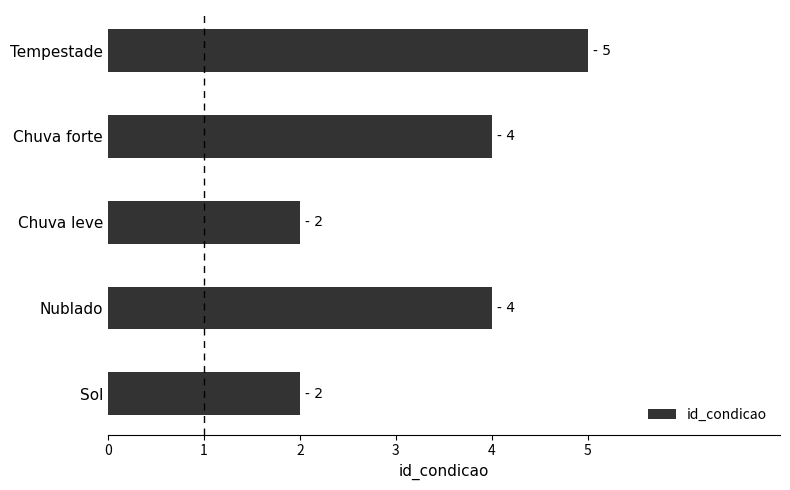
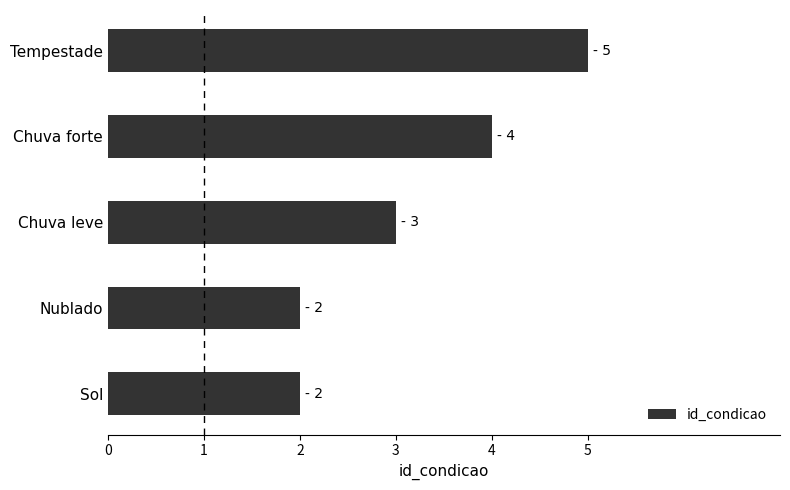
  {
    "Tempestade": 5,
    "Chuva forte": 4,
-   "Chuva leve": 2,
-   "Nublado": 4,
+   "Chuva leve": 3,
+   "Nublado": 2,
    "Sol": 2
  }
